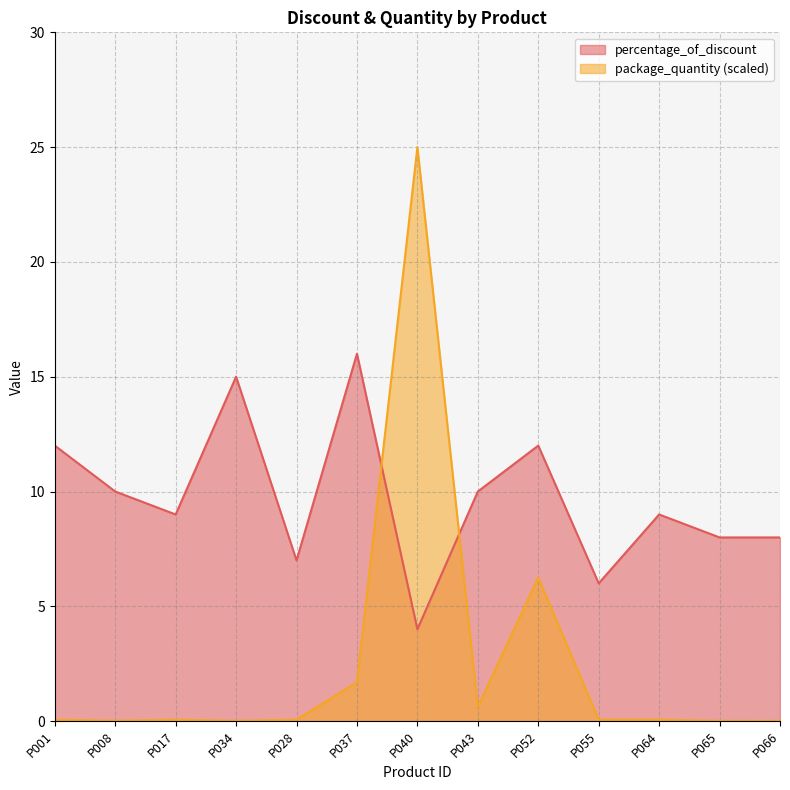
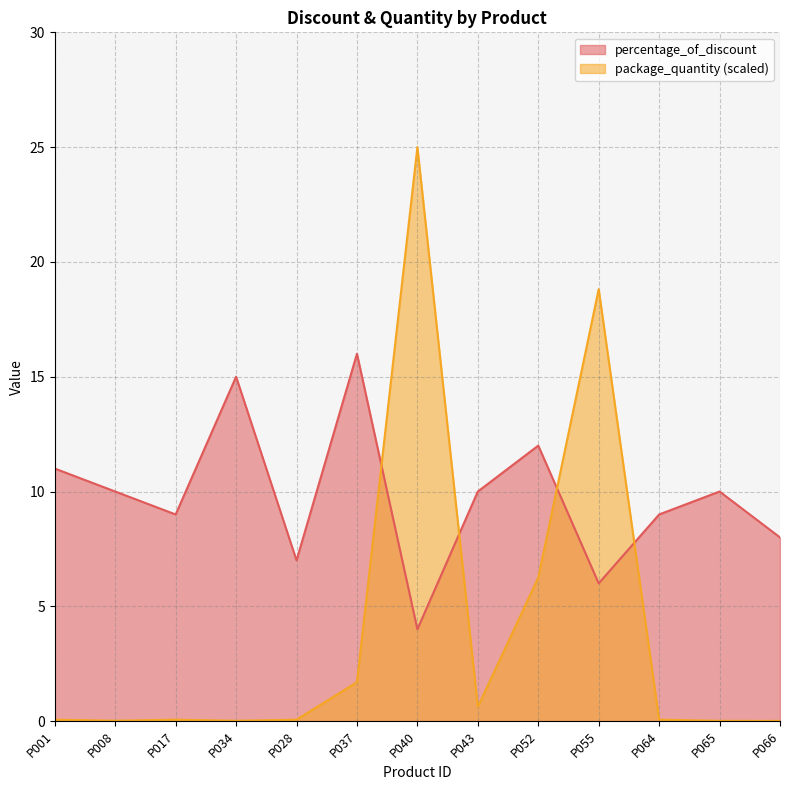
  {
    "percentage_of_discount": {
-     "P001": 12,
+     "P001": 11,
      "P008": 10,
      "P017": 9,
      "P034": 15,
      "P028": 7,
      "P037": 16,
      "P040": 4,
      "P043": 10,
      "P052": 12,
      "P055": 6,
      "P064": 9,
-     "P065": 8,
+     "P065": 10,
      "P066": 8
    },
    "package_quantity (scaled)": {
      "P001": 0.1,
      "P008": 0.0,
      "P017": 0.1,
      "P034": 0.0,
      "P028": 0.1,
      "P037": 1.7,
      "P040": 25.0,
      "P043": 0.6,
      "P052": 6.3,
-     "P055": 0.1,
+     "P055": 18.8,
      "P064": 0.1,
      "P065": 0.0,
      "P066": 0.0
    }
  }
